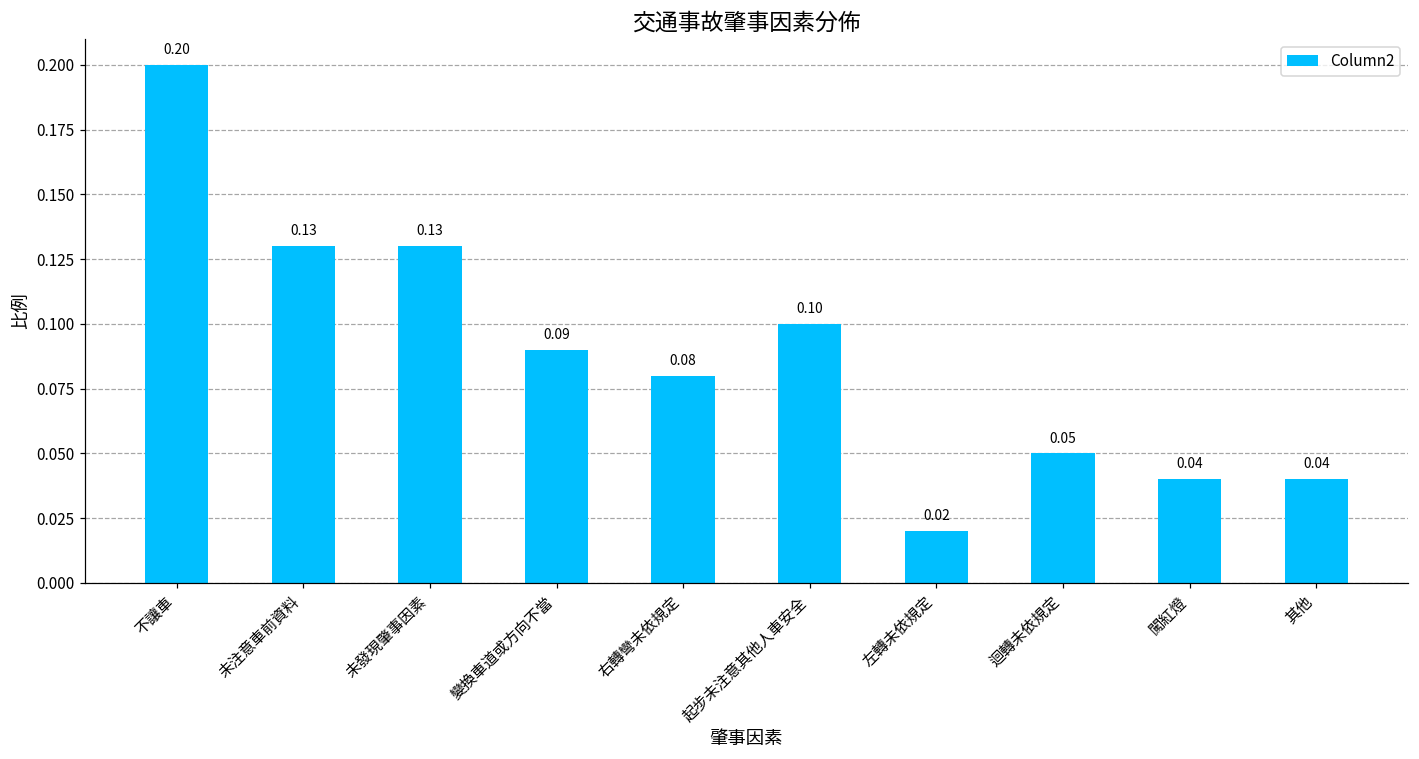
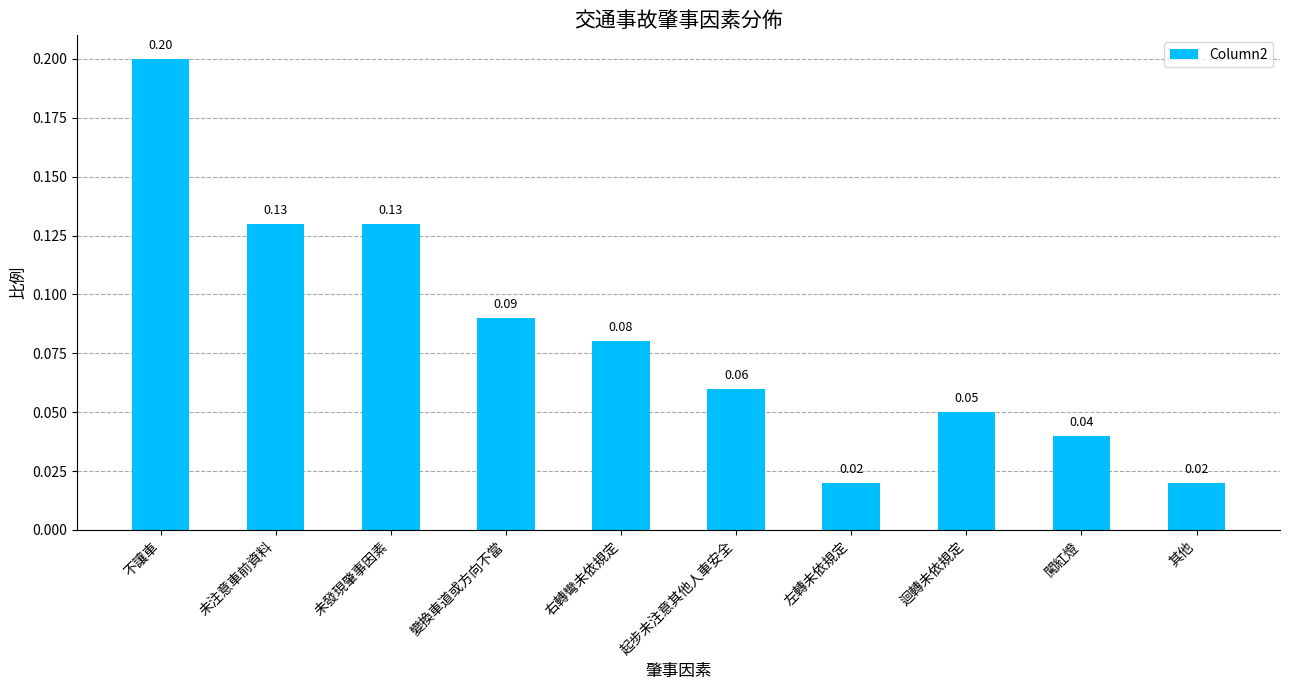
  {
    "不讓車": 0.20,
    "未注意車前資料": 0.13,
    "未發現肇事因素": 0.13,
    "變換車道或方向不當": 0.09,
    "右轉彎未依規定": 0.08,
-   "起步未注意其他人車安全": 0.10,
+   "起步未注意其他人車安全": 0.06,
    "左轉未依規定": 0.02,
    "迴轉未依規定": 0.05,
    "闖紅燈": 0.04,
-   "其他": 0.04
+   "其他": 0.02
  }
